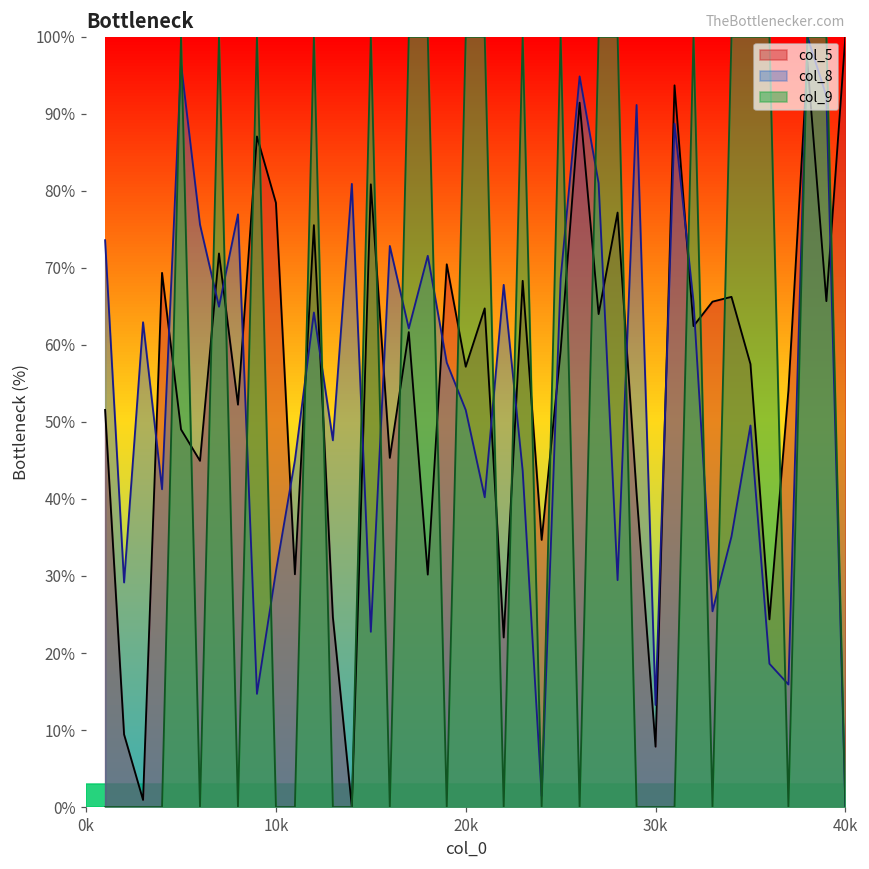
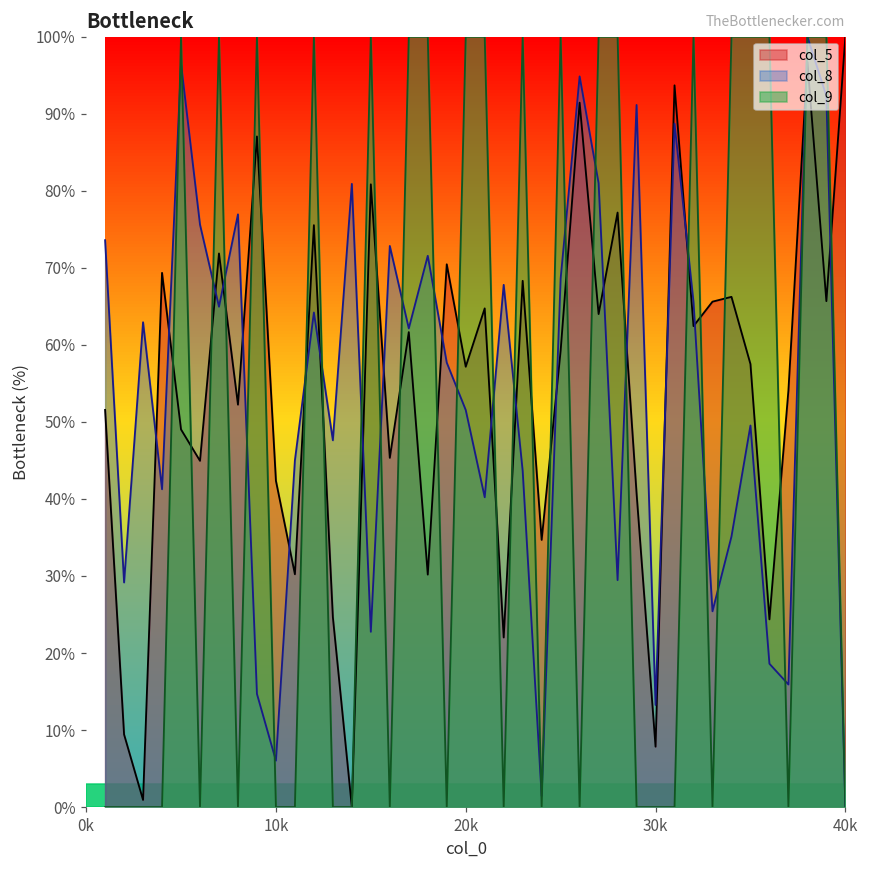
  {
    "col_5": {
-     "10k": "78%",
+     "10k": "42%",
      "20k": "57%",
      "30k": "8%",
      "40k": "100%"
    },
    "col_8": {
-     "10k": "31%",
+     "10k": "6%",
      "20k": "52%",
      "30k": "13%"
    },
    "col_9": {
      "20k": "100%"
    }
  }
